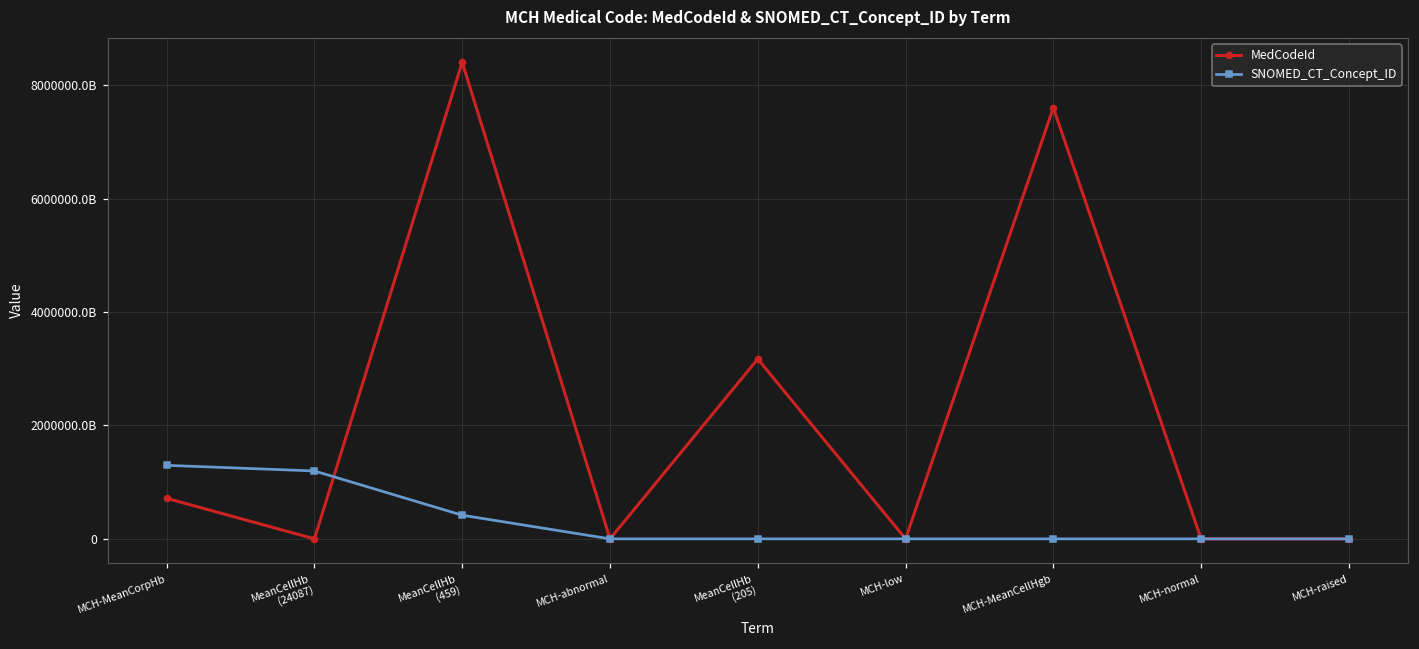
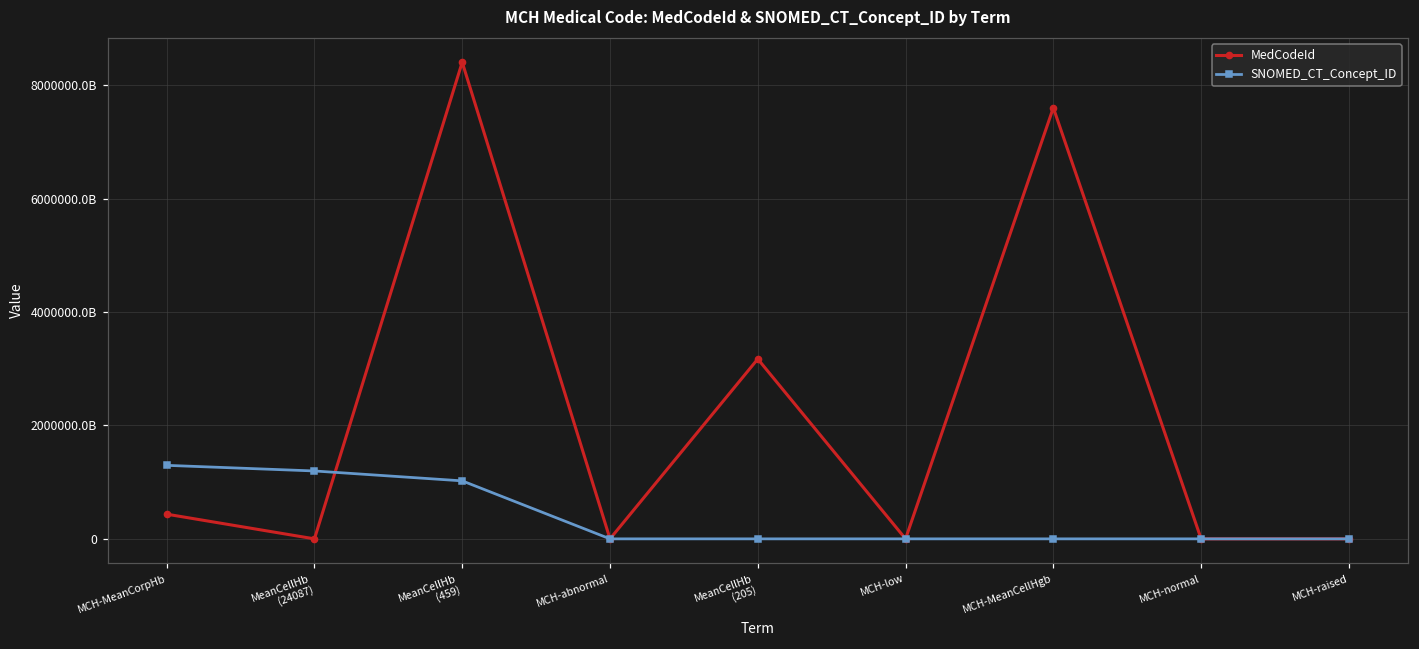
  {
    "MedCodeId": {
-     "MCH-MeanCorpHb": 700000000000000,
+     "MCH-MeanCorpHb": 400000000000000,
      "MeanCellHb (24087)": 0,
      "MeanCellHb (459)": 8400000000000000,
      "MeanCellHb (205)": 3200000000000000,
      "MCH-MeanCellHgb": 7600000000000000
    },
    "SNOMED_CT_Concept_ID": {
      "MCH-MeanCorpHb": 1300000000000000,
      "MeanCellHb (24087)": 1200000000000000,
-     "MeanCellHb (459)": 400000000000000,
+     "MeanCellHb (459)": 1000000000000000,
      "MeanCellHb (205)": 0,
      "MCH-MeanCellHgb": 0
    }
  }
